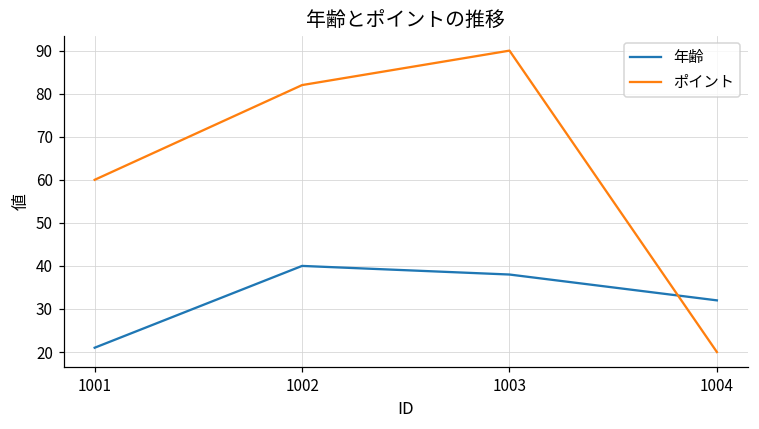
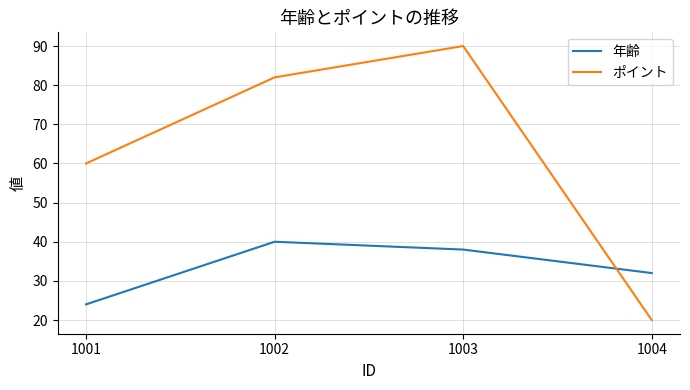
  {
    "年齢": {
-     "1001": 21,
+     "1001": 24,
      "1002": 40,
      "1003": 38,
      "1004": 32
    },
    "ポイント": {
      "1001": 60,
      "1002": 82,
      "1003": 90,
      "1004": 20
    }
  }
